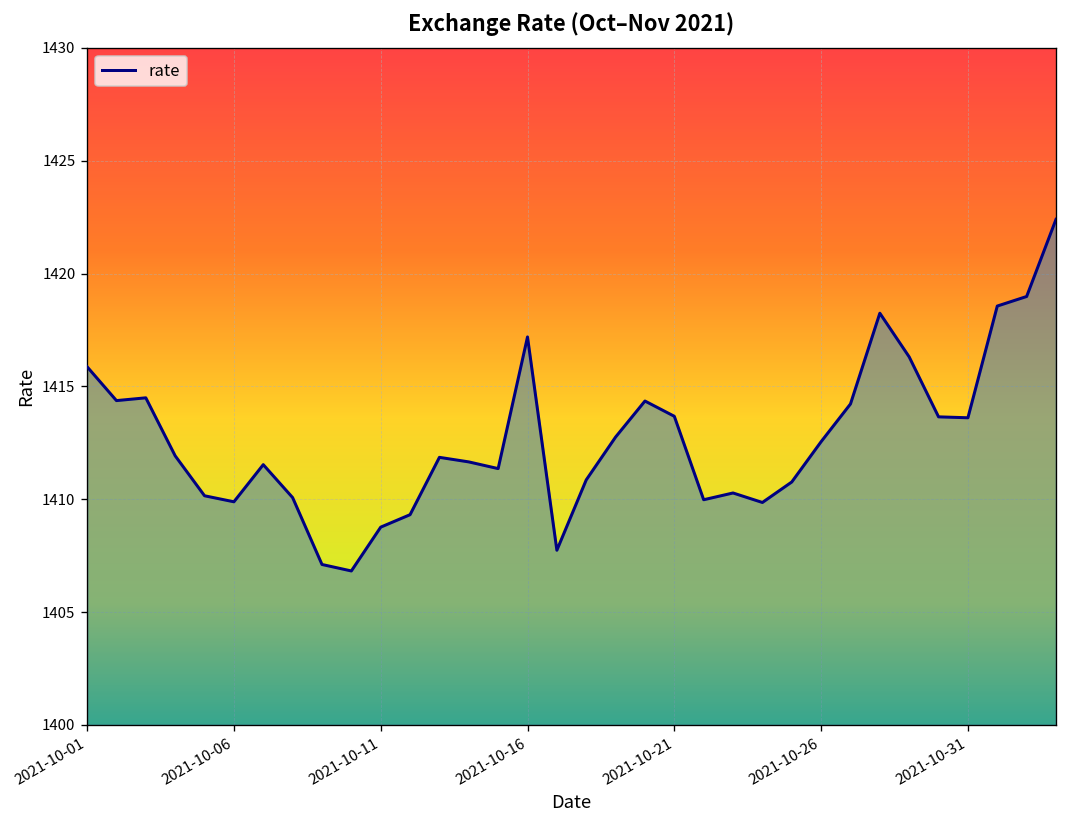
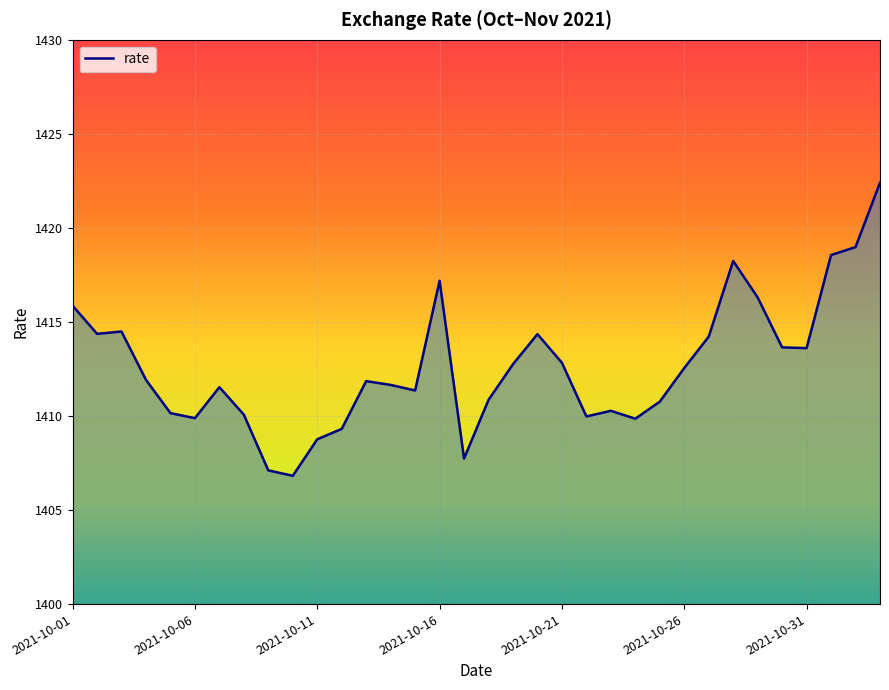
  {
    "2021-10-01": 1415.9,
    "2021-10-06": 1409.9,
    "2021-10-11": 1408.8,
    "2021-10-16": 1417.2,
-   "2021-10-21": 1413.7,
+   "2021-10-21": 1412.8,
    "2021-10-26": 1412.5,
    "2021-10-31": 1413.6
  }
